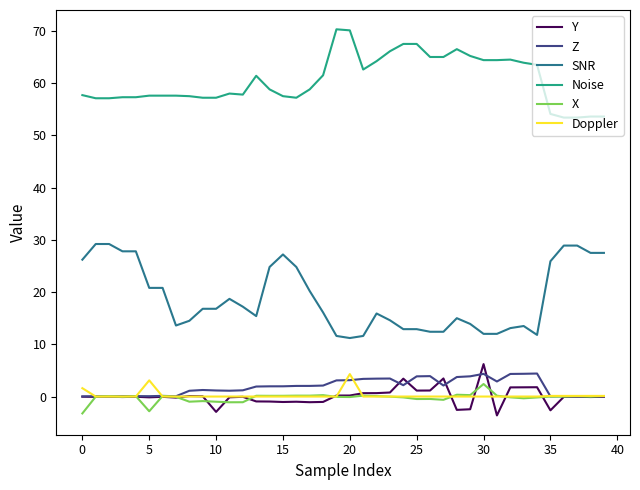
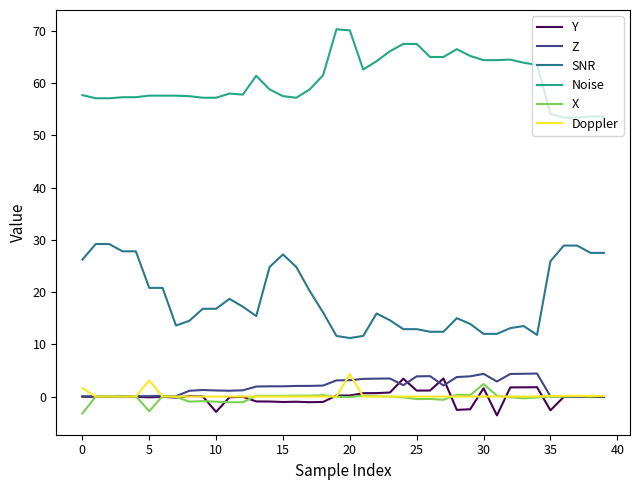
  {
    "Y": {
      "10": -3,
      "15": -1,
      "25": 1,
-     "30": 6,
+     "30": 2,
      "35": -3
    },
    "X": {
      "0": -3,
      "5": -3,
      "10": -1,
      "30": 2
    },
    "Doppler": {
      "0": 2,
      "5": 3,
      "10": 0,
      "20": 4,
      "30": 0
    }
  }
